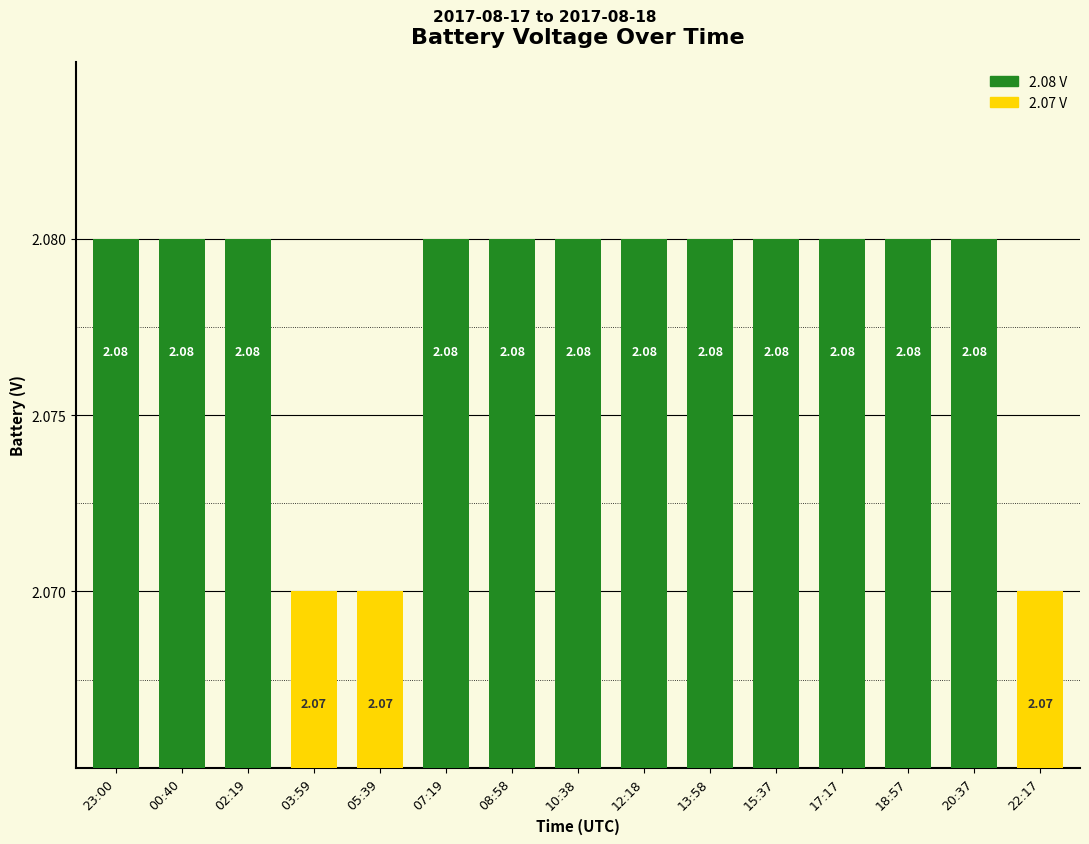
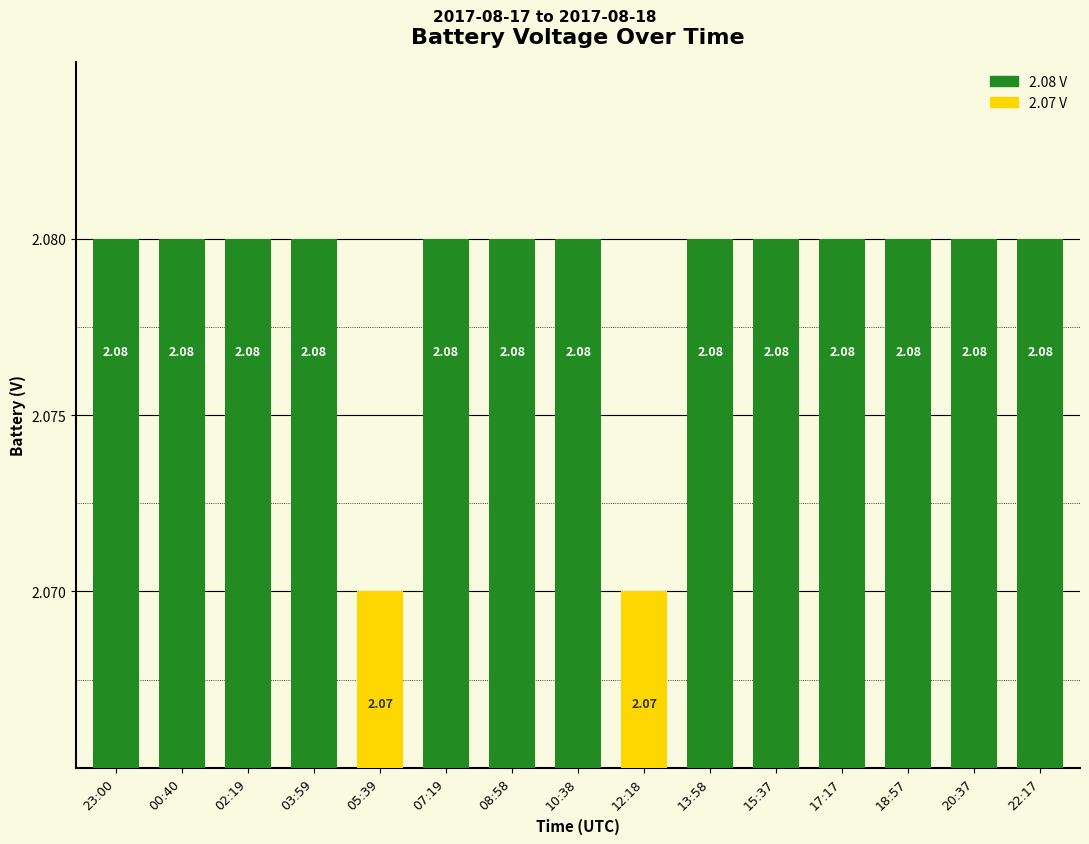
  {
    "23:00": 2.08,
    "00:40": 2.08,
    "02:19": 2.08,
-   "03:59": 2.07,
+   "03:59": 2.08,
    "05:39": 2.07,
    "07:19": 2.08,
    "08:58": 2.08,
    "10:38": 2.08,
-   "12:18": 2.08,
+   "12:18": 2.07,
    "13:58": 2.08,
    "15:37": 2.08,
    "17:17": 2.08,
    "18:57": 2.08,
    "20:37": 2.08,
-   "22:17": 2.07
+   "22:17": 2.08
  }
